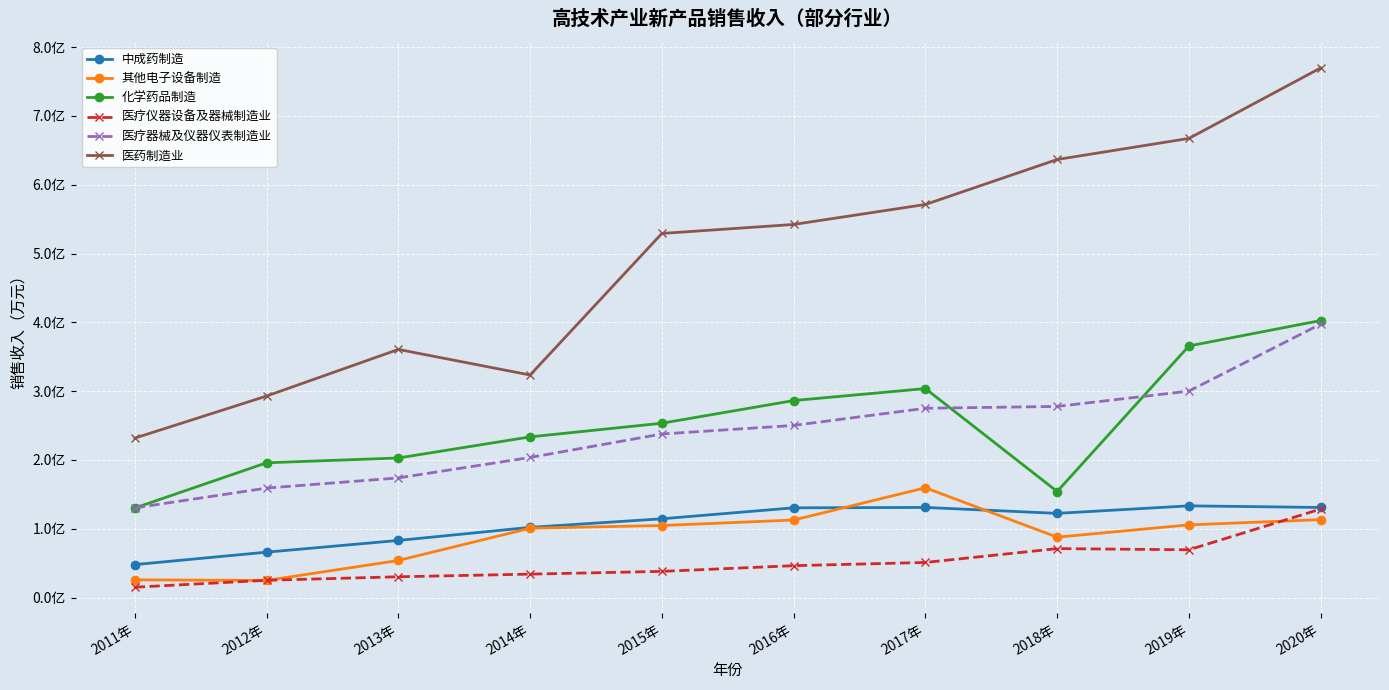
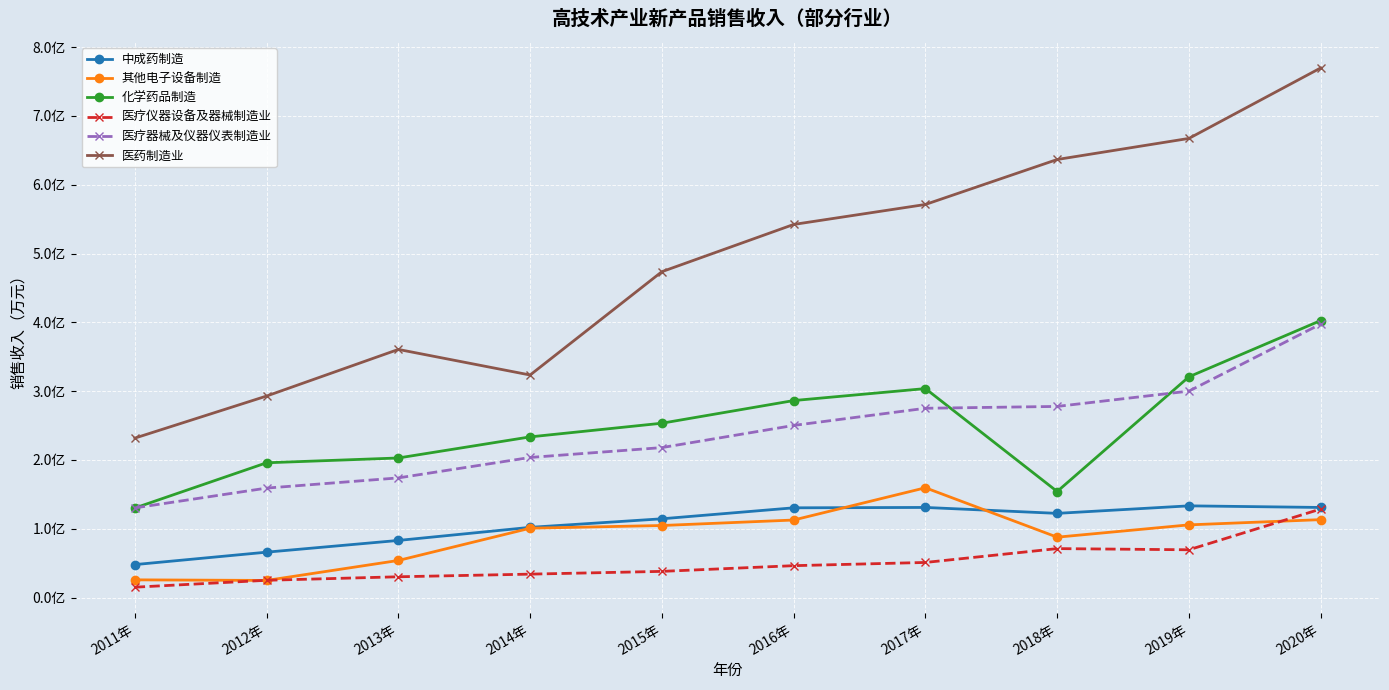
  {
    "中成药制造": {
      "2011年": "0.5亿",
      "2012年": "0.7亿",
      "2013年": "0.8亿",
      "2015年": "1.1亿",
      "2016年": "1.3亿",
      "2017年": "1.3亿",
      "2018年": "1.2亿",
      "2019年": "1.3亿"
    },
    "其他电子设备制造": {
      "2011年": "0.3亿",
      "2013年": "0.5亿",
      "2015年": "1.0亿",
      "2016年": "1.1亿",
      "2017年": "1.6亿",
      "2018年": "0.9亿",
      "2019年": "1.1亿",
      "2020年": "1.1亿"
    },
    "化学药品制造": {
      "2012年": "2.0亿",
      "2013年": "2.0亿",
      "2014年": "2.3亿",
      "2015年": "2.5亿",
      "2016年": "2.9亿",
      "2017年": "3.0亿",
      "2018年": "1.5亿",
-     "2019年": "3.7亿",
+     "2019年": "3.2亿",
      "2020年": "4.0亿"
    },
    "医疗仪器设备及器械制造业": {
      "2011年": "0.1亿",
      "2013年": "0.3亿",
      "2014年": "0.3亿",
      "2015年": "0.4亿",
      "2016年": "0.5亿",
      "2017年": "0.5亿",
      "2018年": "0.7亿",
      "2019年": "0.7亿"
    },
    "医疗器械及仪器仪表制造业": {
      "2012年": "1.6亿",
      "2013年": "1.7亿",
      "2014年": "2.0亿",
-     "2015年": "2.4亿",
+     "2015年": "2.2亿",
      "2016年": "2.5亿",
      "2017年": "2.8亿",
      "2018年": "2.8亿",
      "2019年": "3.0亿",
      "2020年": "4.0亿"
    },
    "医药制造业": {
      "2011年": "2.3亿",
      "2012年": "2.9亿",
      "2013年": "3.6亿",
      "2014年": "3.2亿",
-     "2015年": "5.3亿",
+     "2015年": "4.7亿",
      "2016年": "5.4亿",
      "2017年": "5.7亿",
      "2018年": "6.4亿",
      "2019年": "6.7亿",
      "2020年": "7.7亿"
    }
  }
